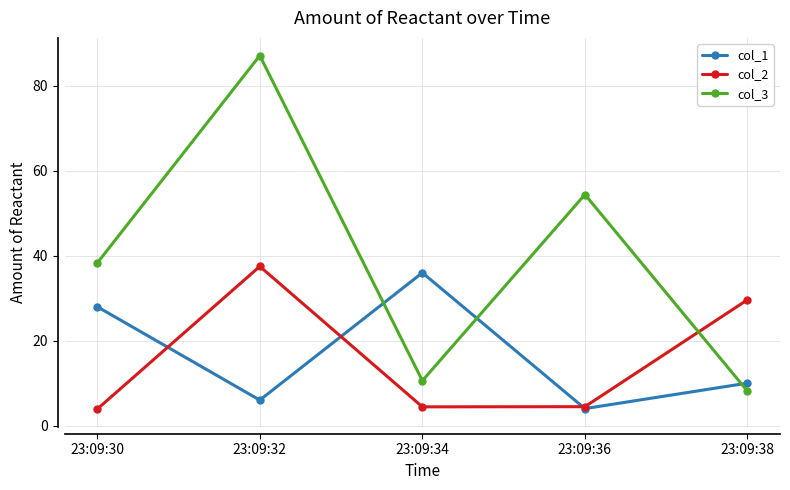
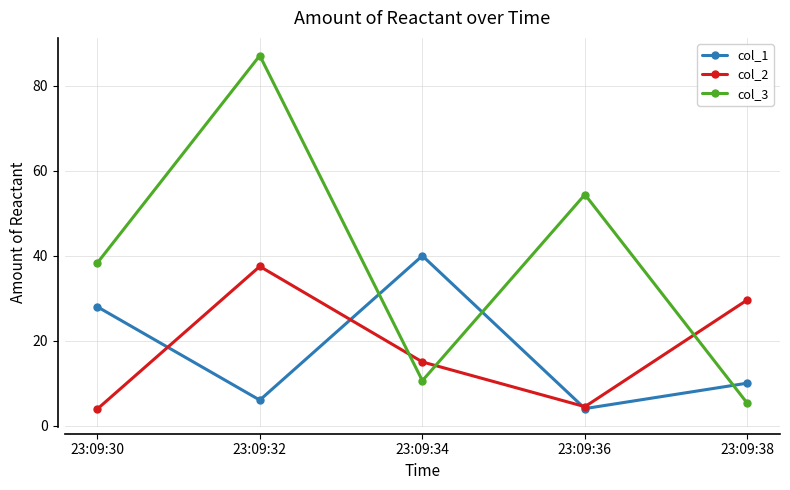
  {
    "col_1": {
      "23:09:30": 28,
      "23:09:32": 6,
-     "23:09:34": 36,
+     "23:09:34": 40,
      "23:09:38": 10
    },
    "col_2": {
      "23:09:30": 4,
      "23:09:32": 38,
-     "23:09:34": 4,
+     "23:09:34": 15,
      "23:09:38": 30
    },
    "col_3": {
      "23:09:30": 38,
      "23:09:32": 87,
      "23:09:34": 11,
      "23:09:36": 54,
-     "23:09:38": 8
+     "23:09:38": 5
    }
  }
